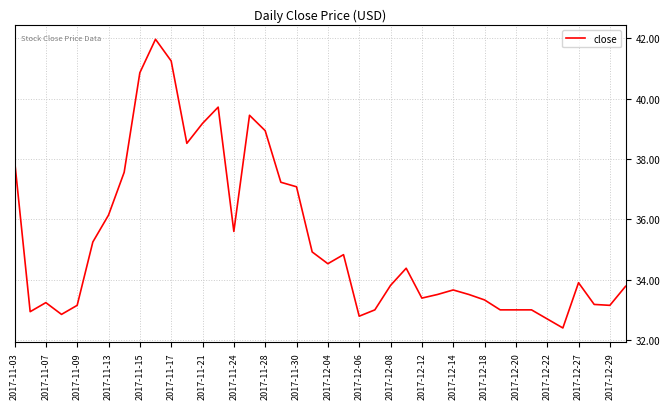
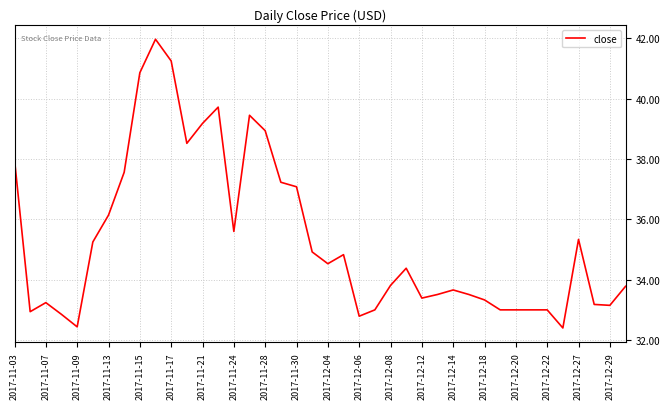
  {
    "2017-11-03": 38.0,
    "2017-11-07": 33.2,
-   "2017-11-09": 33.2,
+   "2017-11-09": 32.4,
    "2017-11-13": 36.1,
    "2017-11-15": 40.9,
    "2017-11-17": 41.3,
    "2017-11-21": 39.2,
    "2017-11-24": 35.6,
    "2017-11-28": 38.9,
    "2017-11-30": 37.1,
    "2017-12-04": 34.5,
    "2017-12-06": 32.8,
    "2017-12-08": 33.8,
    "2017-12-12": 33.4,
    "2017-12-14": 33.7,
    "2017-12-18": 33.3,
    "2017-12-20": 33.0,
-   "2017-12-22": 32.7,
-   "2017-12-27": 33.9,
+   "2017-12-22": 33.0,
+   "2017-12-27": 35.3,
    "2017-12-29": 33.2
  }
